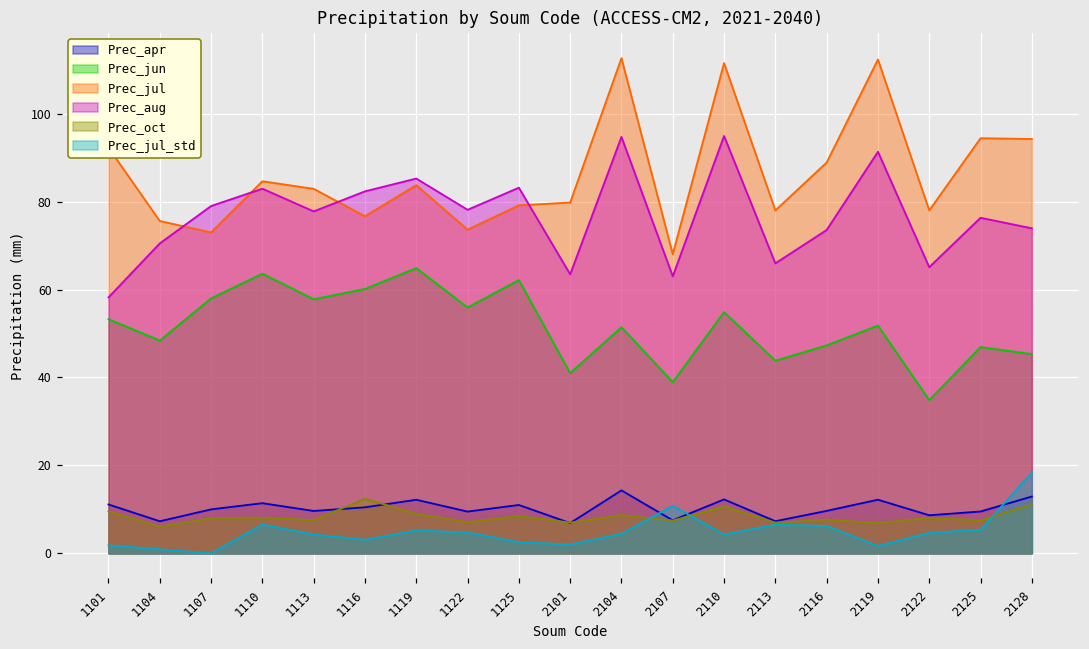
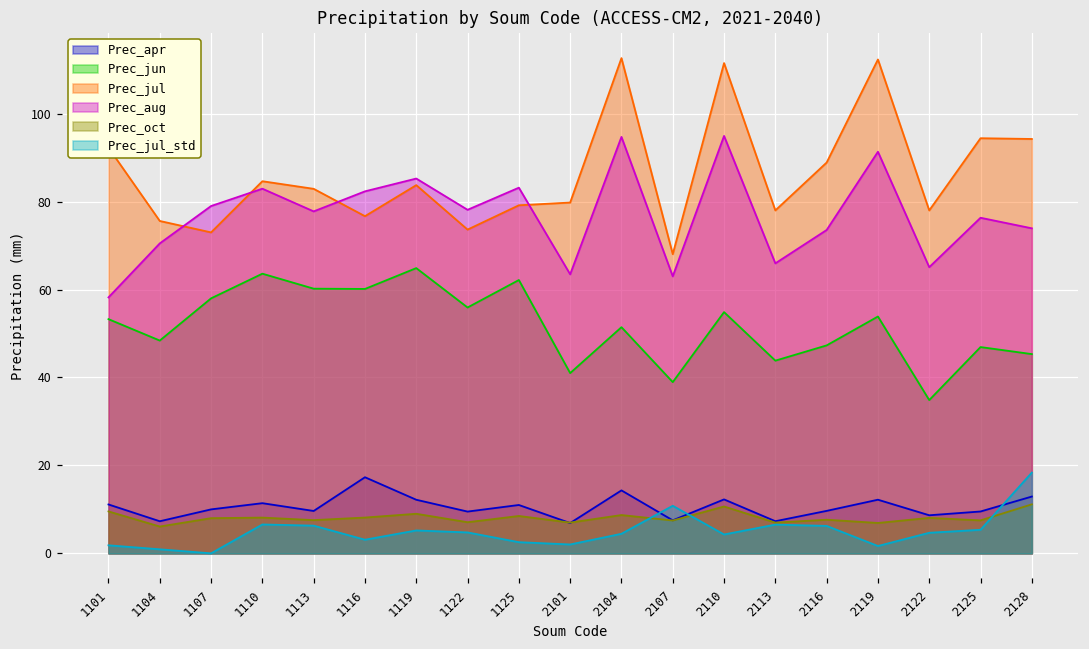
  {
    "Prec_apr": {
      "1101": 11,
      "1104": 7,
      "1107": 10,
      "1110": 11,
      "1113": 10,
-     "1116": 10,
+     "1116": 17,
      "1119": 12,
      "1122": 10,
      "1125": 11,
      "2104": 14,
      "2110": 12,
      "2116": 10,
      "2119": 12,
      "2125": 10,
      "2128": 13
    },
    "Prec_jun": {
      "1101": 53,
      "1104": 48,
      "1107": 58,
      "1110": 64,
-     "1113": 58,
+     "1113": 60,
      "1116": 60,
      "1119": 65,
      "1122": 56,
      "1125": 62,
      "2101": 41,
      "2104": 51,
      "2107": 39,
      "2110": 55,
      "2113": 44,
      "2116": 47,
-     "2119": 52,
+     "2119": 54,
      "2122": 35,
      "2125": 47,
      "2128": 45
    },
    "Prec_jul": {
      "1104": 76,
      "1107": 73,
      "1110": 85,
      "1113": 83,
      "1116": 77,
      "1119": 84,
      "1122": 74,
      "1125": 79,
      "2101": 80,
      "2104": 113,
      "2107": 68,
      "2110": 112,
      "2113": 78,
      "2116": 89,
      "2119": 112,
      "2122": 78,
      "2125": 94,
      "2128": 94
    },
    "Prec_aug": {
      "1101": 58,
      "1104": 71,
      "1107": 79,
      "1110": 83,
      "1113": 78,
      "1116": 82,
      "1119": 85,
      "1122": 78,
      "1125": 83,
      "2101": 63,
      "2104": 95,
      "2107": 63,
      "2110": 95,
      "2113": 66,
      "2116": 74,
      "2119": 91,
      "2122": 65,
      "2125": 76,
      "2128": 74
    },
    "Prec_oct": {
      "1101": 10,
      "1104": 6,
      "1107": 8,
      "1110": 8,
      "1113": 8,
-     "1116": 12,
+     "1116": 8,
      "1119": 9,
      "1122": 7,
      "1125": 9,
      "2104": 9,
      "2110": 11,
      "2116": 8,
      "2119": 7,
      "2125": 8,
      "2128": 11
    },
    "Prec_jul_std": {
      "1101": 2,
      "1104": 1,
      "1107": 0,
      "1110": 7,
-     "1113": 4,
+     "1113": 6,
      "1116": 3,
      "1119": 5,
      "1122": 5,
      "1125": 3,
      "2101": 2,
      "2104": 4,
      "2107": 11,
      "2110": 4,
      "2116": 6,
      "2119": 2,
      "2122": 5,
      "2125": 5,
      "2128": 18
    }
  }
